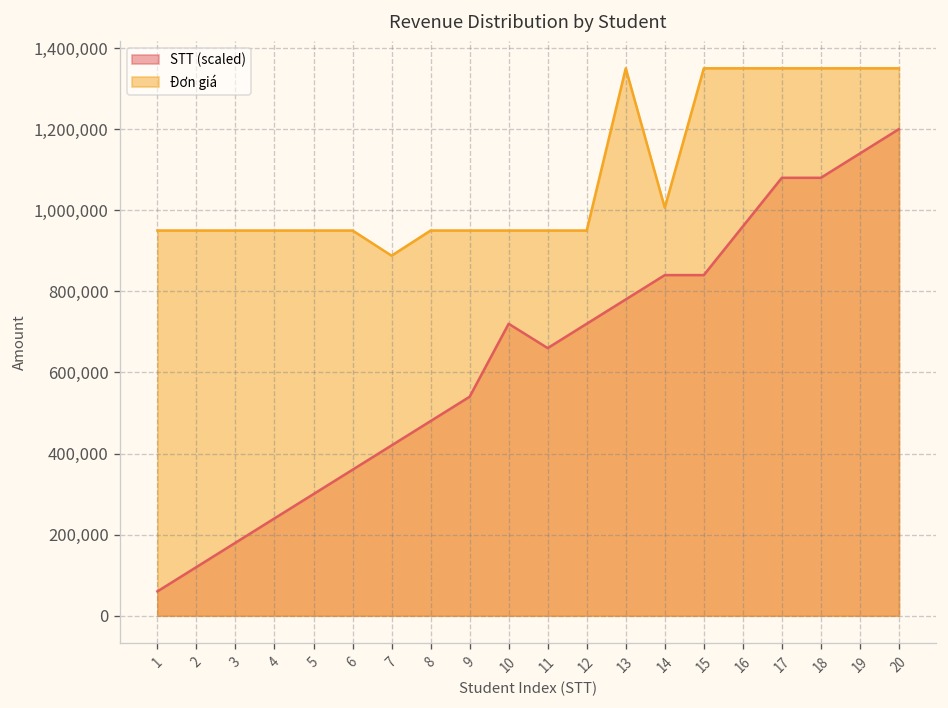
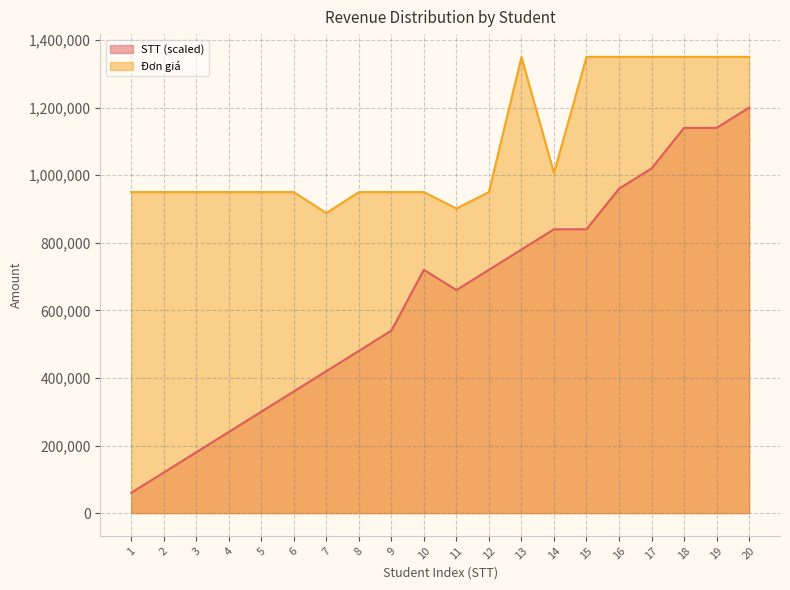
  {
    "STT (scaled)": {
      "1": "60,000",
      "2": "120,000",
      "3": "180,000",
      "4": "240,000",
      "5": "300,000",
      "6": "360,000",
      "7": "420,000",
      "8": "480,000",
      "9": "540,000",
      "10": "720,000",
      "11": "660,000",
      "12": "720,000",
      "13": "780,000",
      "14": "840,000",
      "15": "840,000",
      "16": "960,000",
-     "17": "1,080,000",
-     "18": "1,080,000",
+     "17": "1,020,000",
+     "18": "1,140,000",
      "19": "1,140,000",
      "20": "1,200,000"
    },
    "Đơn giá": {
      "1": "950,000",
      "2": "950,000",
      "3": "950,000",
      "4": "950,000",
      "5": "950,000",
      "6": "950,000",
      "7": "890,000",
      "8": "950,000",
      "9": "950,000",
      "10": "950,000",
-     "11": "950,000",
+     "11": "900,000",
      "12": "950,000",
      "13": "1,350,000",
      "14": "1,010,000",
      "15": "1,350,000",
      "16": "1,350,000",
      "17": "1,350,000",
      "18": "1,350,000",
      "19": "1,350,000",
      "20": "1,350,000"
    }
  }
